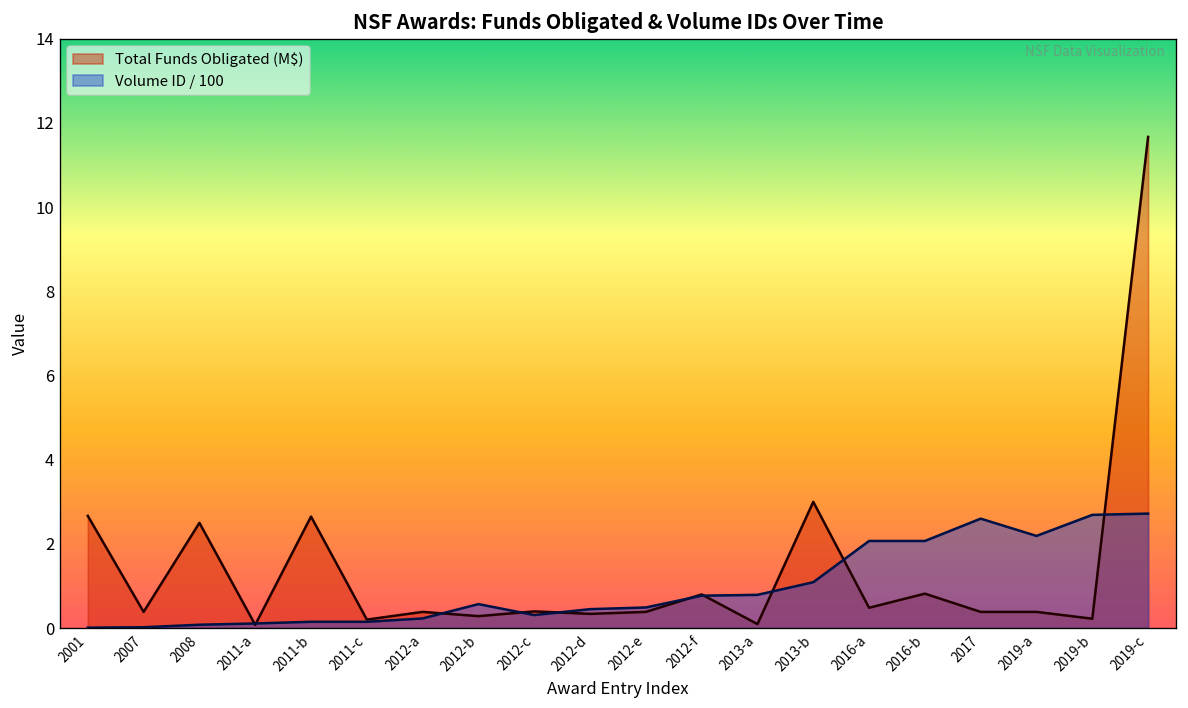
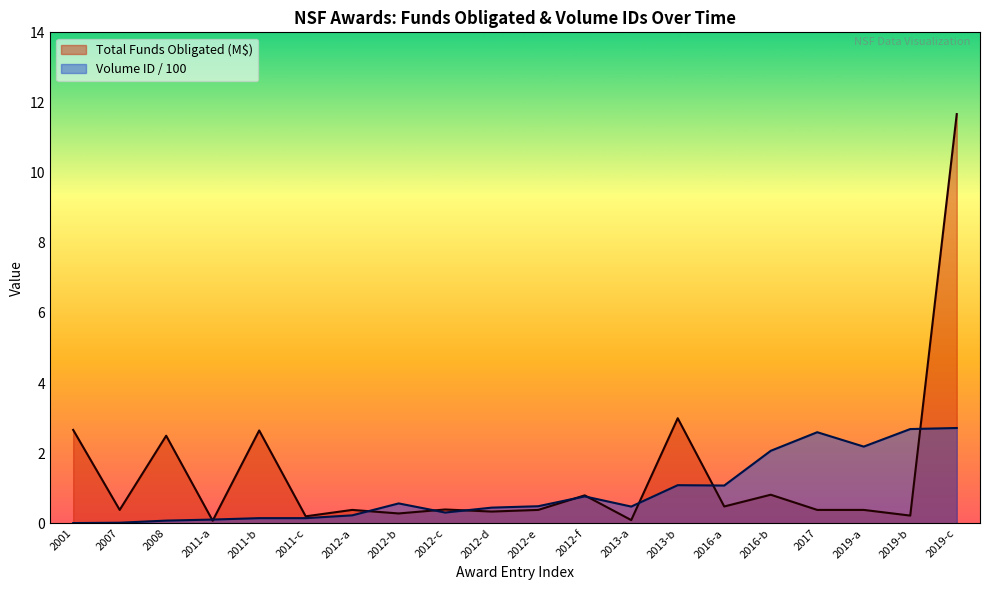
  {
    "Total Funds Obligated (M$)": {
      "2001": 2.7,
      "2007": 0.4,
      "2008": 2.5,
      "2011-b": 2.7,
      "2012-a": 0.4,
      "2012-b": 0.3,
      "2012-c": 0.4,
      "2012-d": 0.3,
      "2012-e": 0.4,
      "2013-a": 0.1,
      "2013-b": 3.0,
      "2016-a": 0.5,
      "2016-b": 0.8,
      "2017": 0.4,
      "2019-a": 0.4,
      "2019-b": 0.2,
      "2019-c": 11.7
    },
    "Volume ID / 100": {
      "2001": 0.0,
      "2007": 0.0,
      "2008": 0.1,
      "2011-b": 0.2,
      "2012-a": 0.2,
      "2012-b": 0.6,
      "2012-c": 0.3,
      "2012-d": 0.5,
      "2012-e": 0.5,
-     "2013-a": 0.8,
+     "2013-a": 0.5,
      "2013-b": 1.1,
-     "2016-a": 2.1,
+     "2016-a": 1.1,
      "2016-b": 2.1,
      "2017": 2.6,
      "2019-a": 2.2,
      "2019-b": 2.7,
      "2019-c": 2.7
    }
  }
